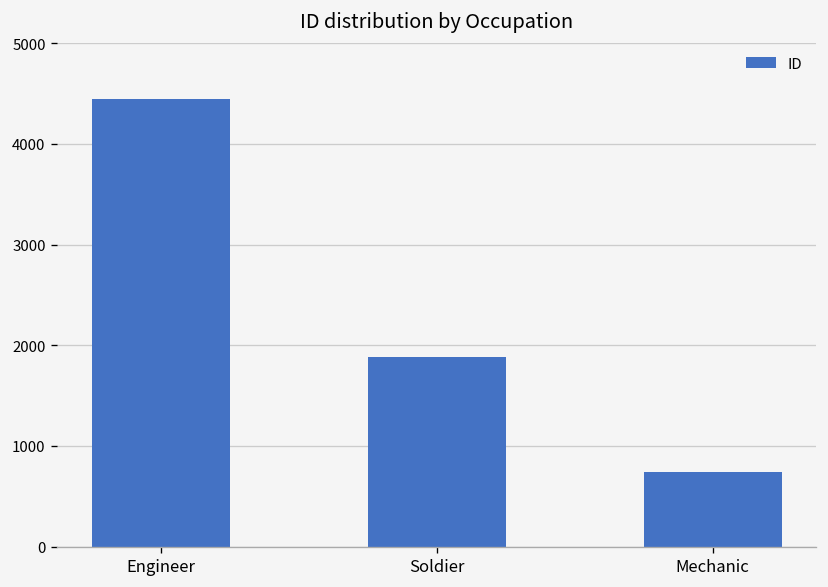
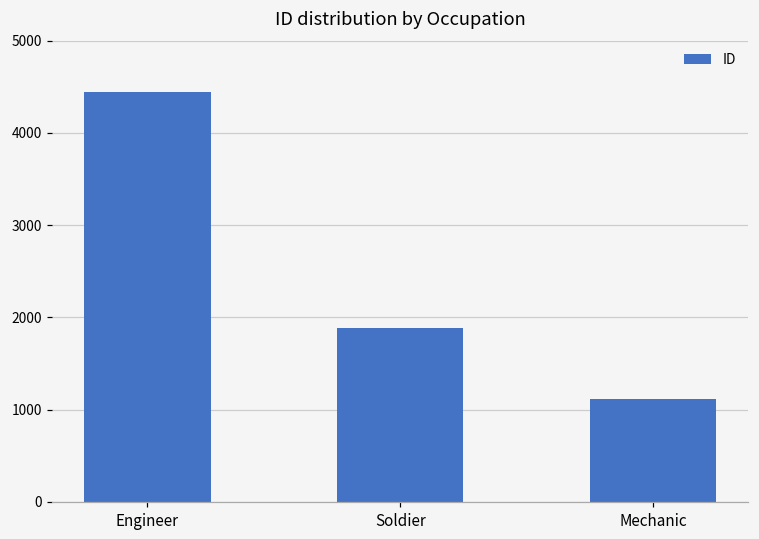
  {
    "Engineer": 4400,
    "Soldier": 1900,
-   "Mechanic": 700
+   "Mechanic": 1100
  }
